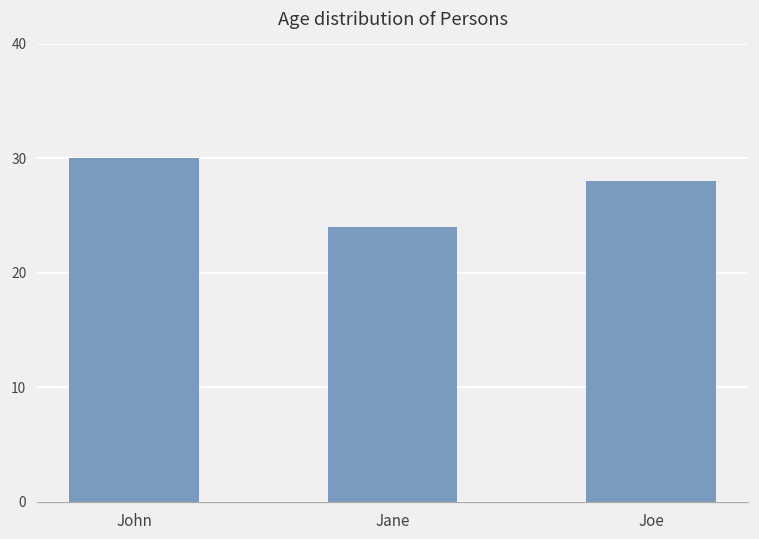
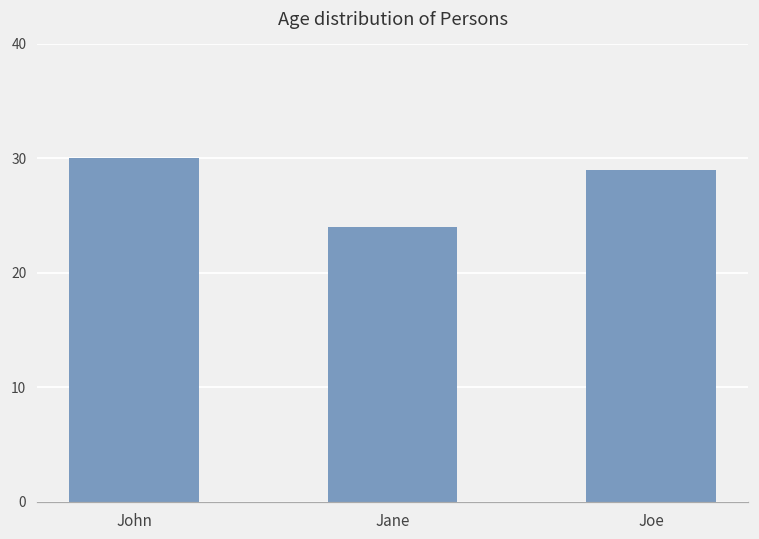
  {
    "John": 30,
    "Jane": 24,
-   "Joe": 28
+   "Joe": 29
  }
